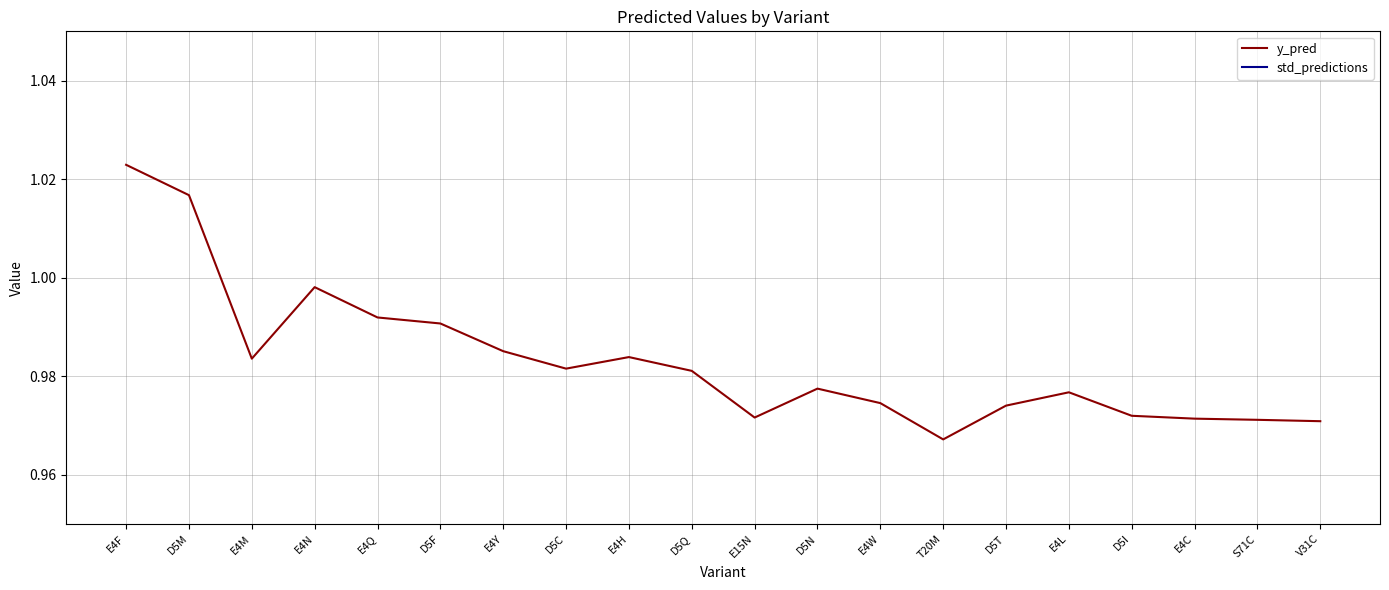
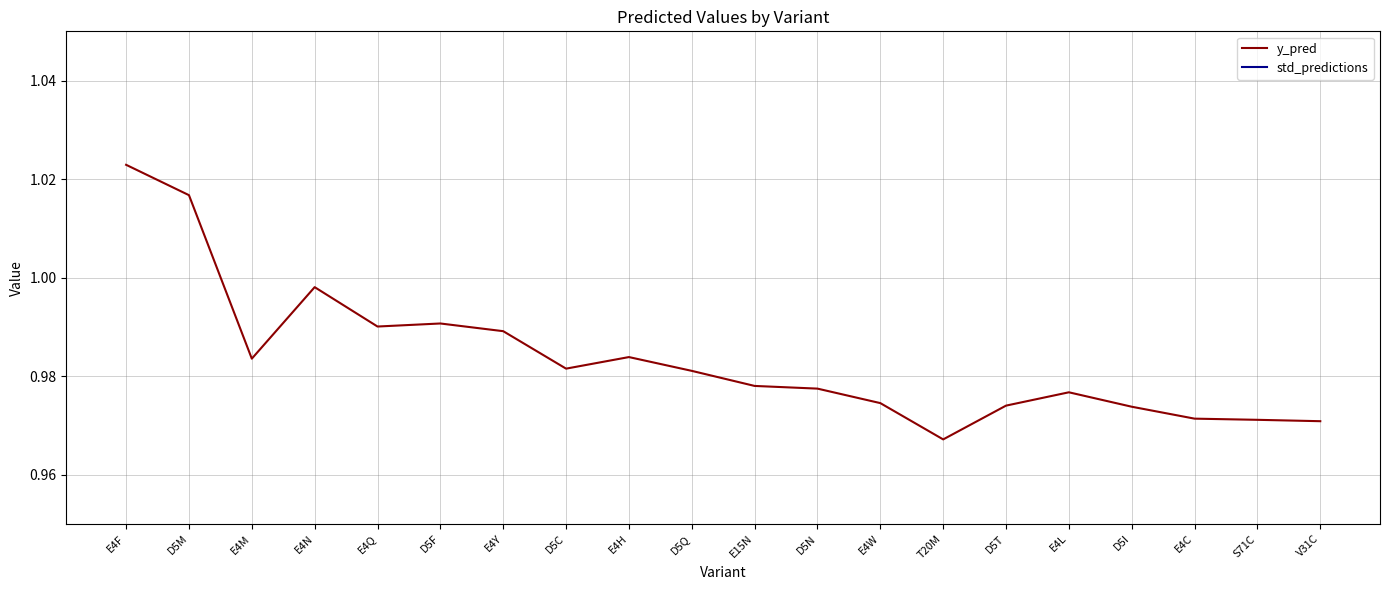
  {
    "y_pred": {
      "E4F": 1.023,
      "D5M": 1.017,
      "E4M": 0.984,
      "E4N": 0.998,
-     "E4Q": 0.992,
+     "E4Q": 0.990,
      "D5F": 0.991,
-     "E4Y": 0.985,
+     "E4Y": 0.989,
      "D5C": 0.982,
      "E4H": 0.984,
      "D5Q": 0.981,
-     "E15N": 0.972,
+     "E15N": 0.978,
      "D5N": 0.977,
      "E4W": 0.975,
      "T20M": 0.967,
      "D5T": 0.974,
      "E4L": 0.977,
-     "D5I": 0.972,
+     "D5I": 0.974,
      "E4C": 0.971,
      "S71C": 0.971,
      "V31C": 0.971
    }
  }
